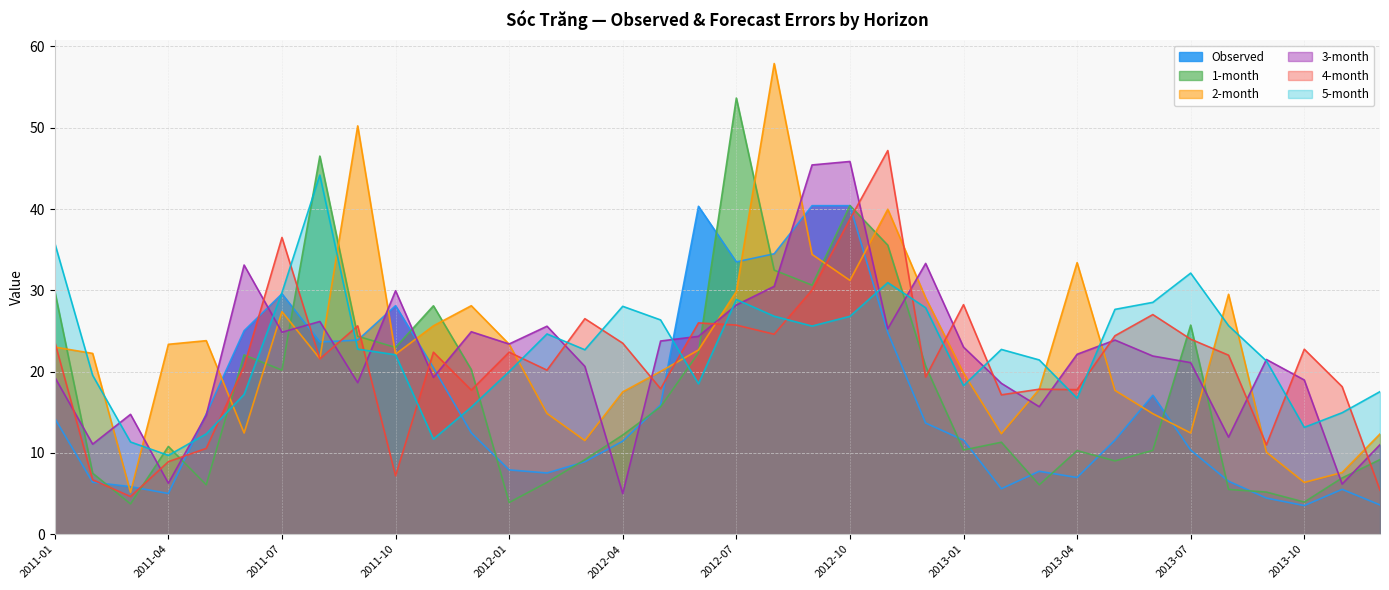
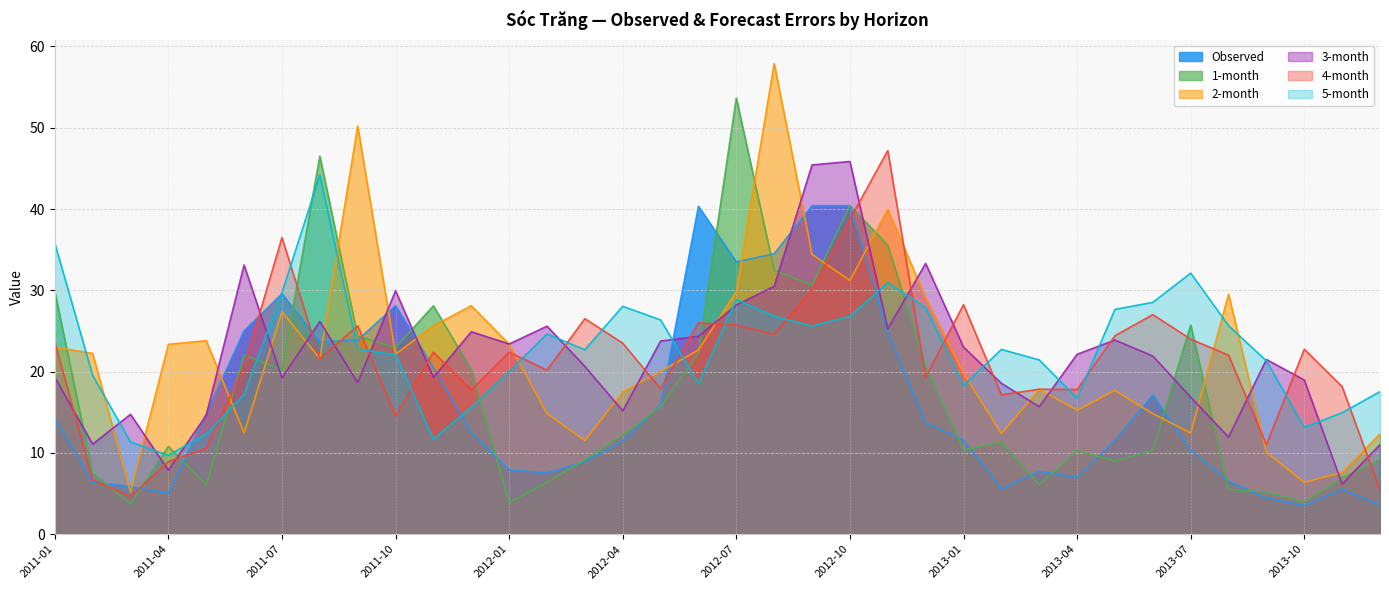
  {
    "1-month": {
      "2011-01": 30,
      "2011-04": 11,
      "2011-07": 20,
      "2011-10": 23,
      "2012-01": 4,
      "2012-04": 12,
      "2012-07": 54,
      "2013-01": 10,
      "2013-04": 10,
      "2013-07": 26,
      "2013-10": 4
    },
    "2-month": {
      "2011-01": 23,
      "2011-04": 23,
      "2011-07": 27,
      "2012-04": 18,
      "2012-07": 30,
      "2012-10": 31,
      "2013-01": 20,
-     "2013-04": 33,
+     "2013-04": 15,
      "2013-07": 12,
      "2013-10": 6
    },
    "3-month": {
      "2011-01": 19,
-     "2011-04": 6,
-     "2011-07": 25,
+     "2011-04": 8,
+     "2011-07": 19,
      "2011-10": 30,
-     "2012-04": 5,
+     "2012-04": 15,
      "2012-07": 28,
      "2012-10": 46,
      "2013-01": 23,
      "2013-04": 22,
-     "2013-07": 21,
+     "2013-07": 17,
      "2013-10": 19
    },
    "4-month": {
      "2011-01": 24,
      "2011-04": 9,
      "2011-07": 37,
-     "2011-10": 7,
+     "2011-10": 15,
      "2012-01": 22,
      "2012-04": 23,
      "2012-07": 26,
      "2012-10": 39,
      "2013-01": 28,
      "2013-04": 18,
      "2013-07": 24,
      "2013-10": 23
    }
  }
